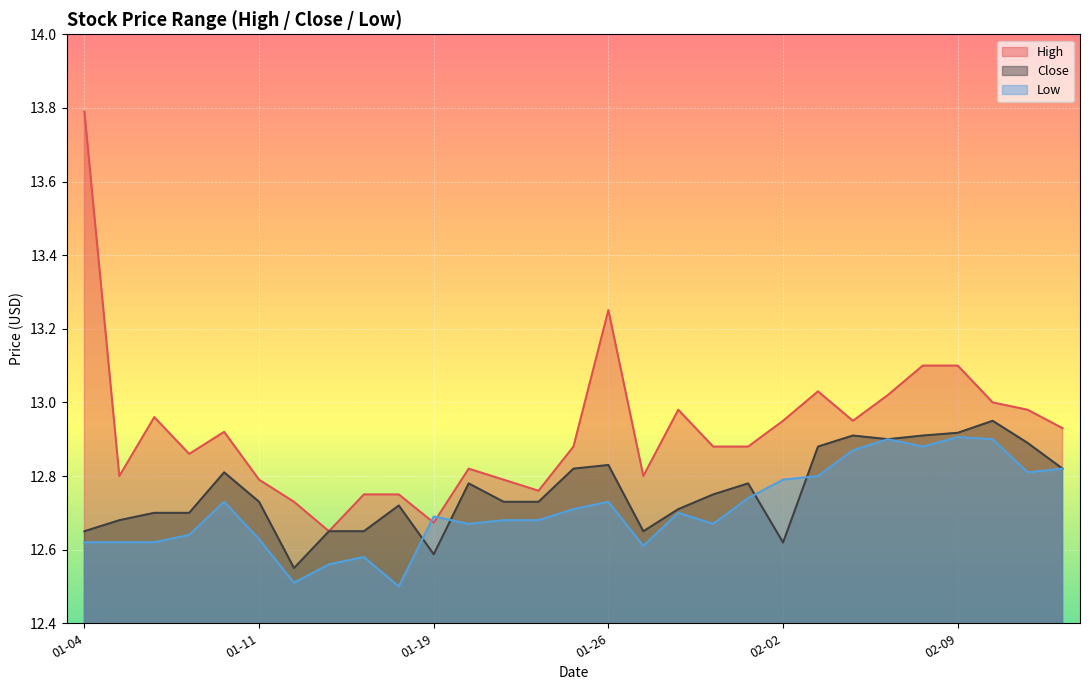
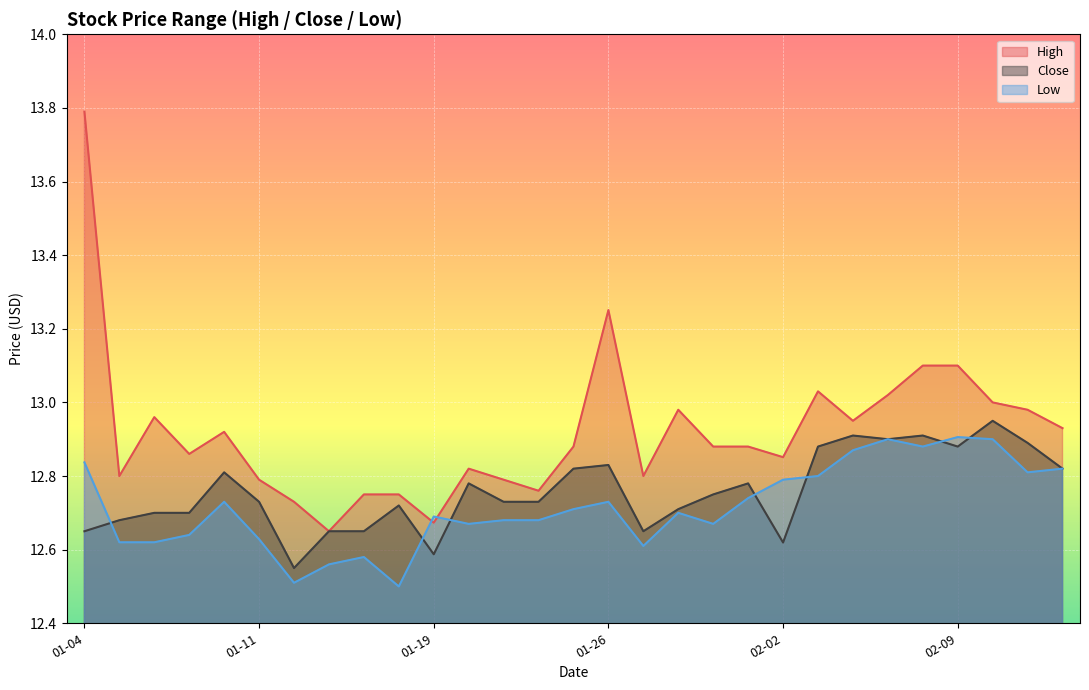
  {
    "High": {
      "01-04": 13.79,
      "01-11": 12.79,
      "01-19": 12.67,
      "01-26": 13.25,
-     "02-02": 12.95,
+     "02-02": 12.85,
      "02-09": 13.10
    },
    "Close": {
      "01-04": 12.65,
      "01-11": 12.73,
      "01-19": 12.59,
      "01-26": 12.83,
      "02-02": 12.62,
-     "02-09": 12.92
+     "02-09": 12.88
    },
    "Low": {
-     "01-04": 12.62,
+     "01-04": 12.84,
      "01-11": 12.63,
      "01-19": 12.69,
      "01-26": 12.73,
      "02-02": 12.79,
      "02-09": 12.91
    }
  }
